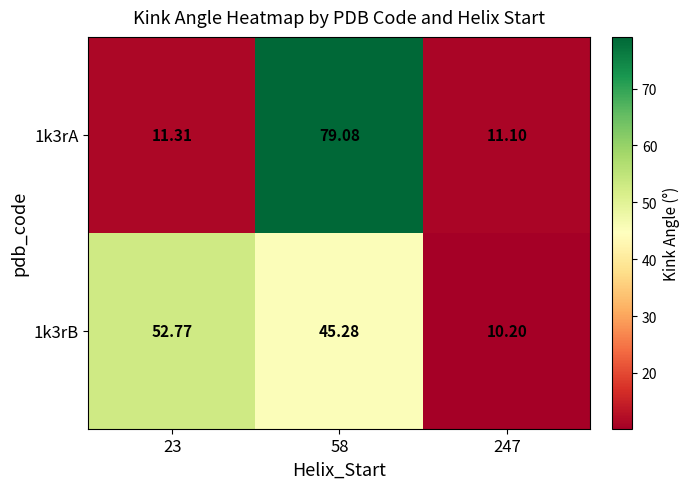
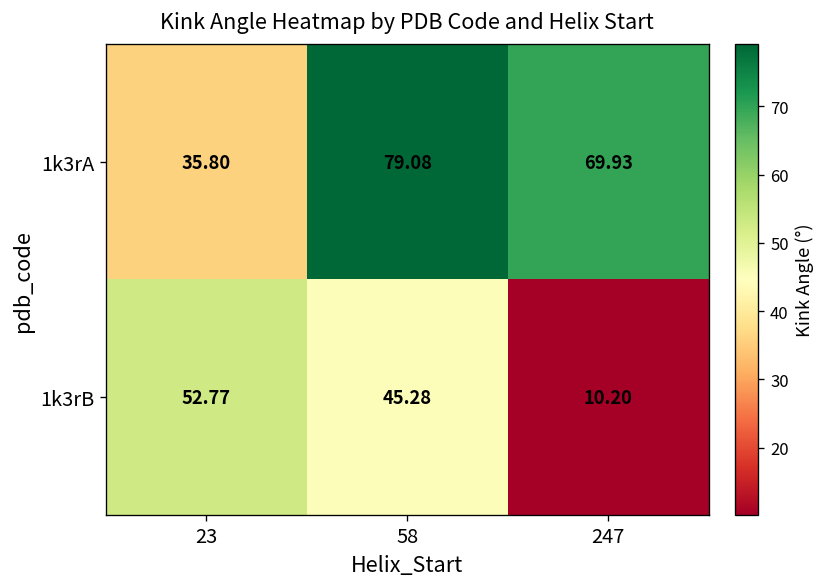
  {
    "1k3rA": {
-     "23": 11.31,
+     "23": 35.80,
      "58": 79.08,
-     "247": 11.10
+     "247": 69.93
    },
    "1k3rB": {
      "23": 52.77,
      "58": 45.28,
      "247": 10.20
    }
  }
